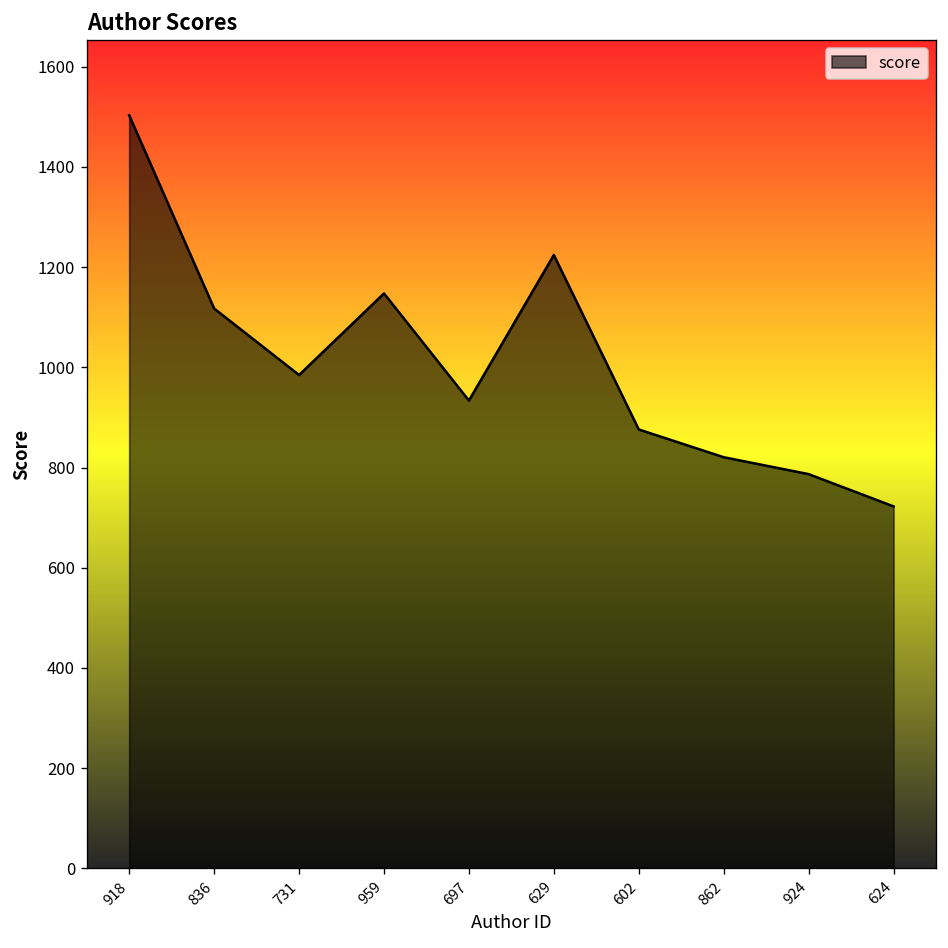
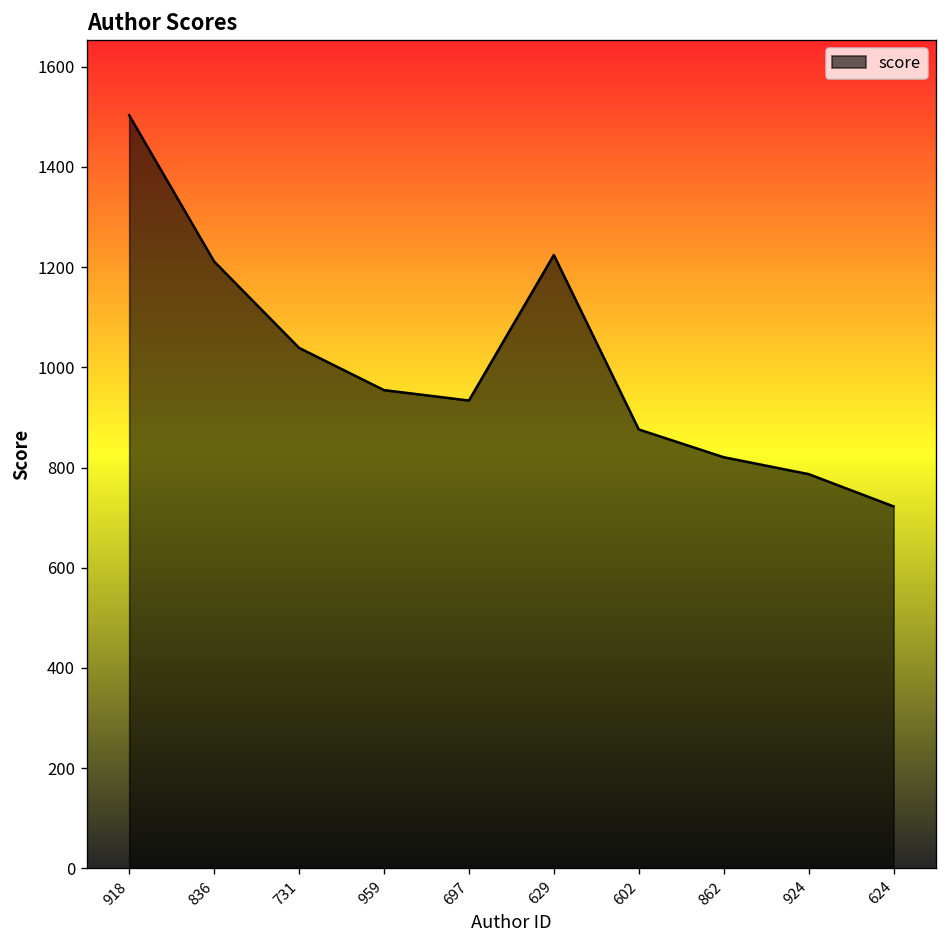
  {
    "918": 1500,
-   "836": 1120,
-   "731": 980,
-   "959": 1150,
+   "836": 1210,
+   "731": 1040,
+   "959": 950,
    "697": 930,
    "629": 1220,
    "602": 880,
    "862": 820,
    "924": 790,
    "624": 720
  }
